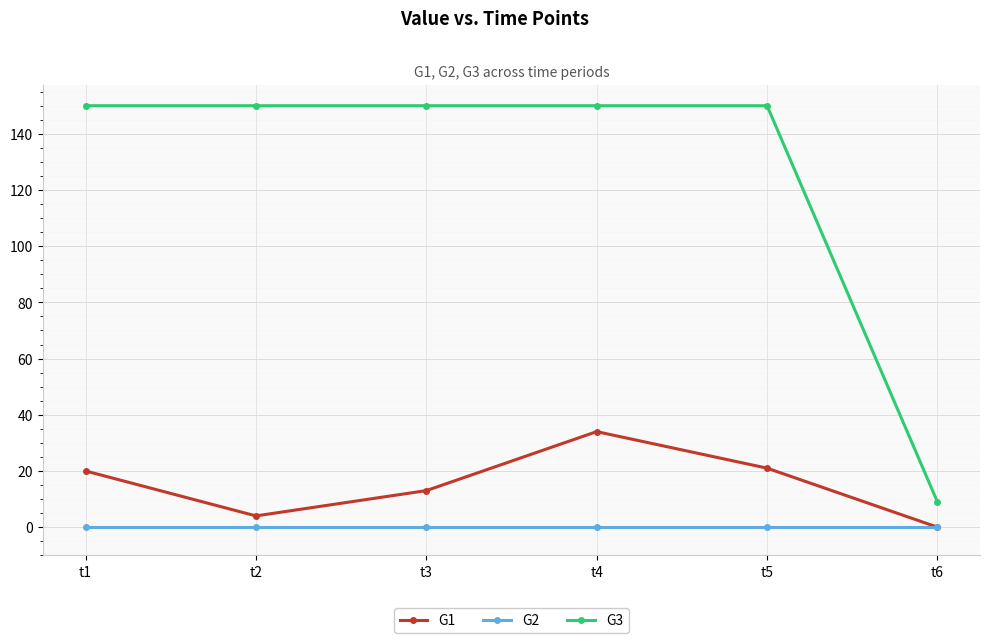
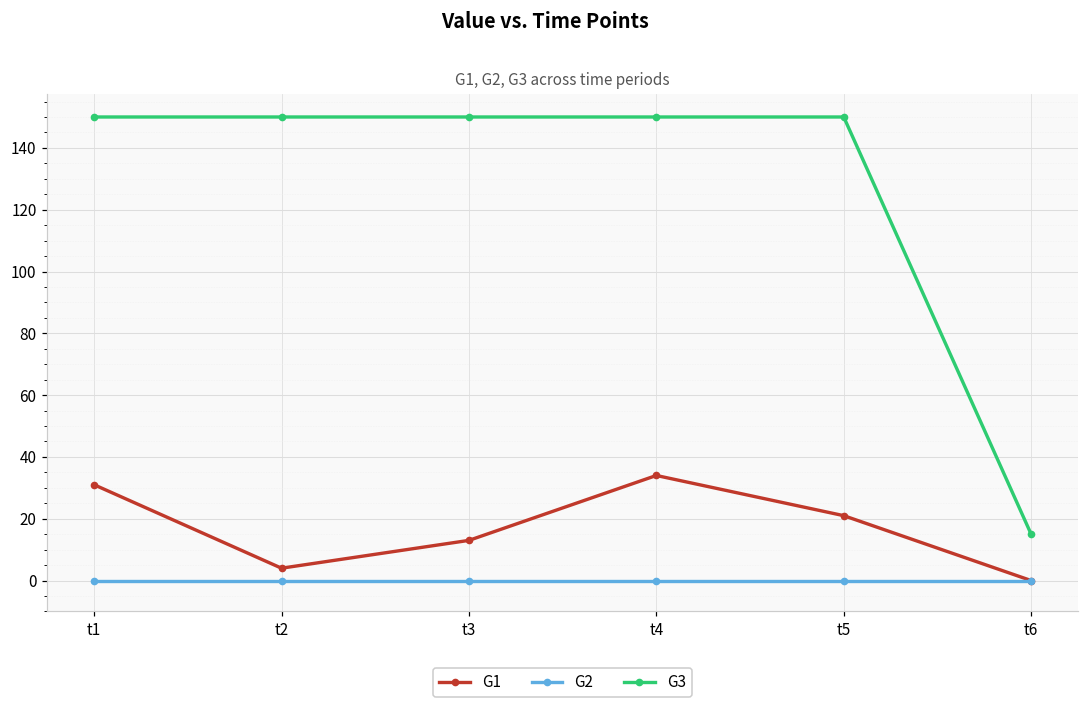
  {
    "G1": {
-     "t1": 20,
+     "t1": 31,
      "t2": 4,
      "t3": 13,
      "t4": 34,
      "t5": 21
    },
    "G2": {
      "t1": 0,
      "t2": 0,
      "t3": 0,
      "t4": 0,
      "t5": 0
    },
    "G3": {
      "t1": 150,
      "t2": 150,
      "t3": 150,
      "t4": 150,
      "t5": 150,
-     "t6": 9
+     "t6": 15
    }
  }
